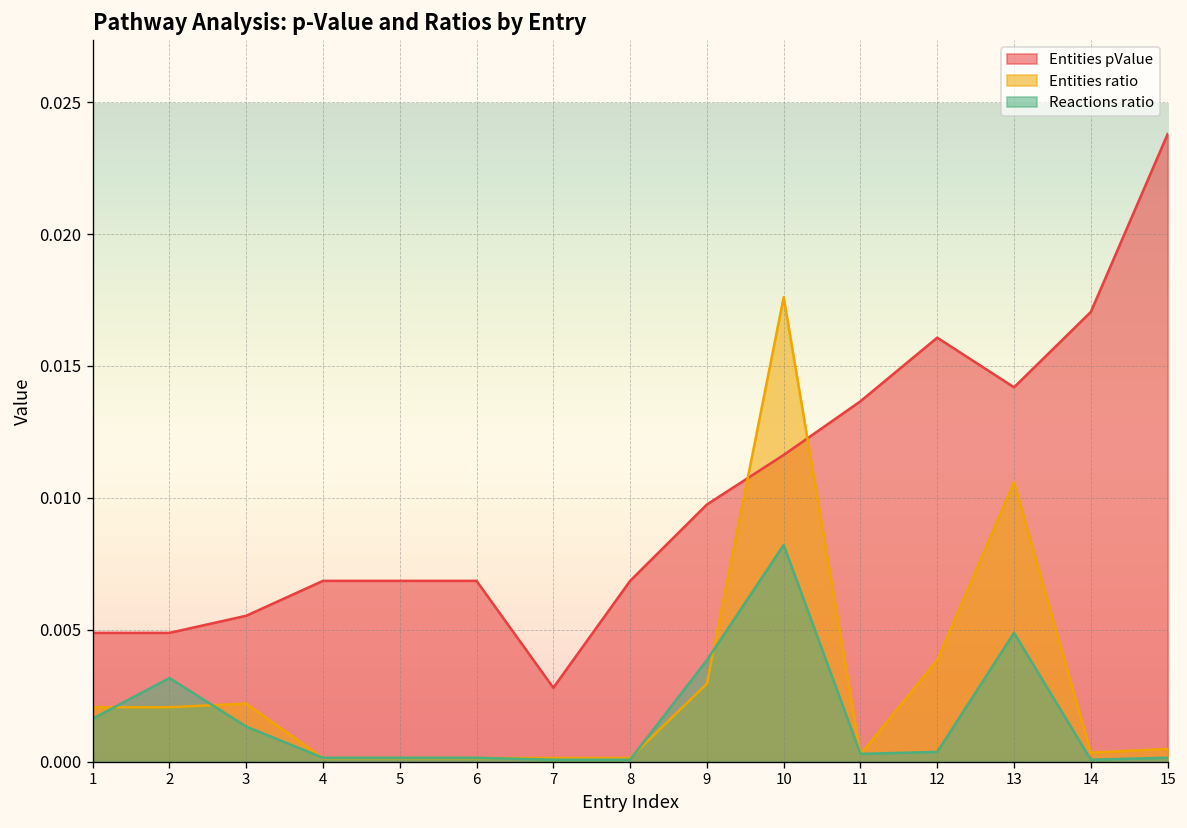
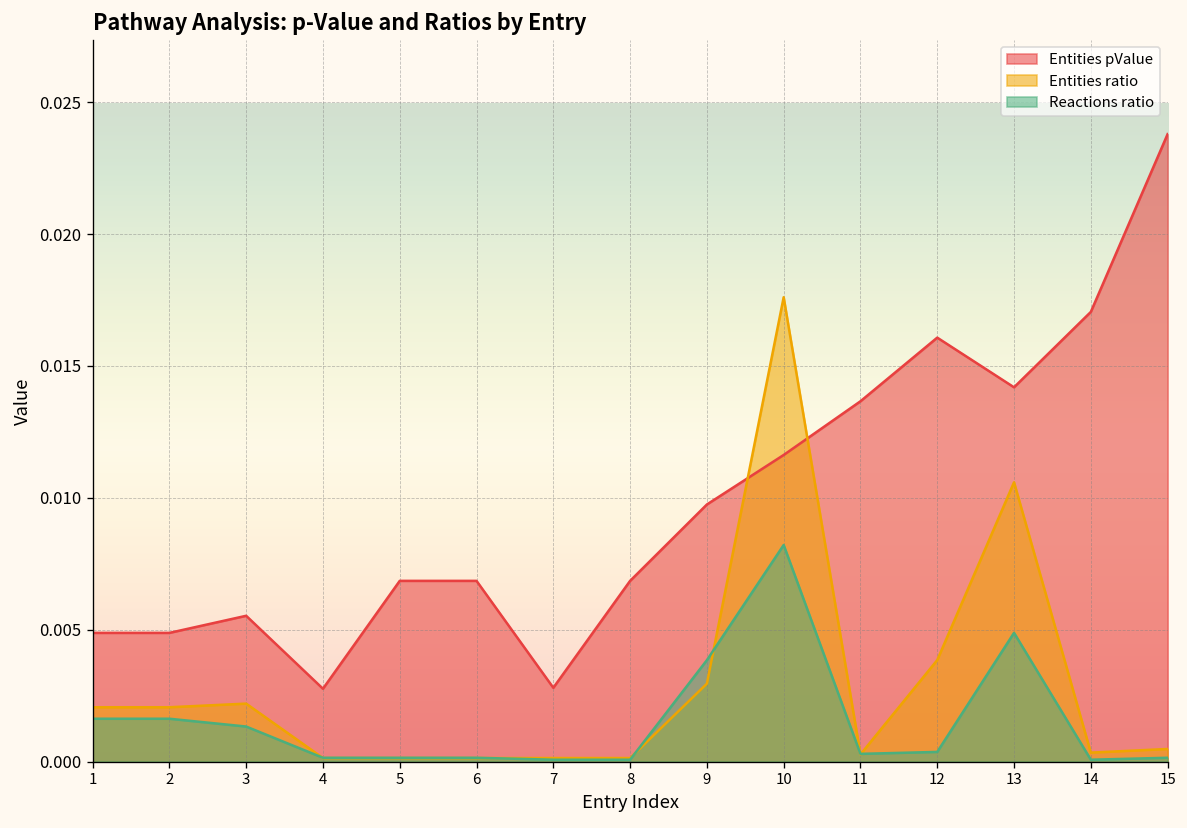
  {
    "Entities pValue": {
      "1": 0.0049,
      "2": 0.0049,
      "3": 0.0055,
-     "4": 0.0069,
+     "4": 0.0028,
      "5": 0.0069,
      "6": 0.0069,
      "7": 0.0028,
      "8": 0.0069,
      "9": 0.0097,
      "10": 0.0116,
      "11": 0.0137,
      "12": 0.0161,
      "13": 0.0142,
      "14": 0.0170,
      "15": 0.0238
    },
    "Entities ratio": {
      "1": 0.0021,
      "2": 0.0021,
      "3": 0.0022,
      "9": 0.0030,
      "10": 0.0176,
      "12": 0.0039,
      "13": 0.0106,
      "14": 0.0003,
      "15": 0.0005
    },
    "Reactions ratio": {
      "1": 0.0016,
-     "2": 0.0032,
+     "2": 0.0016,
      "3": 0.0013,
      "9": 0.0038,
      "10": 0.0082,
      "12": 0.0004,
      "13": 0.0049,
      "14": 0.0001,
      "15": 0.0001
    }
  }
